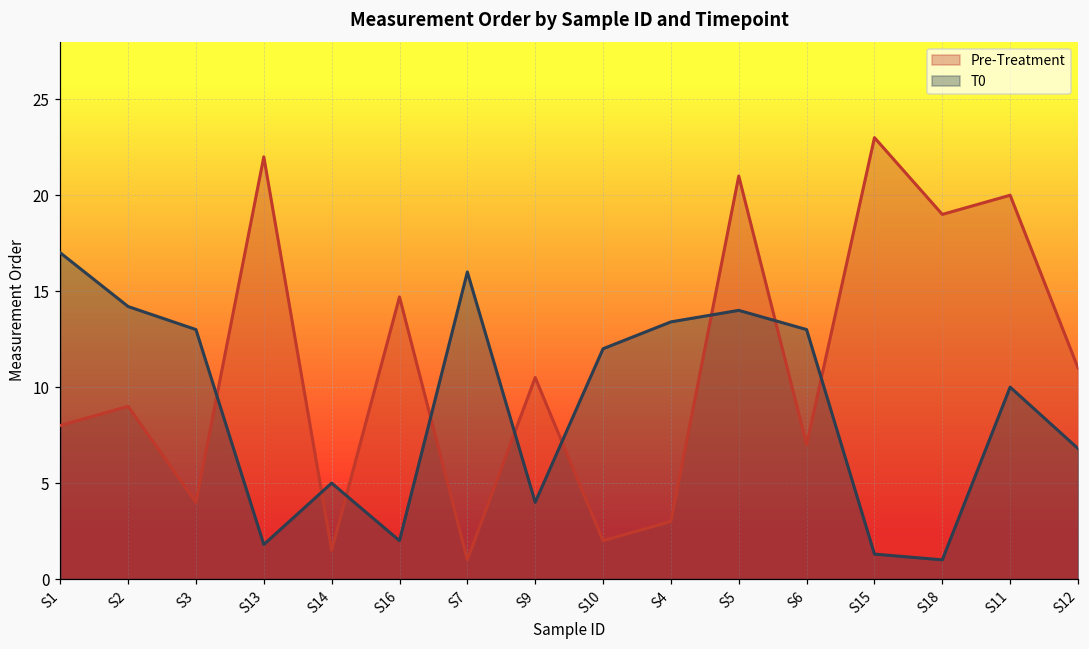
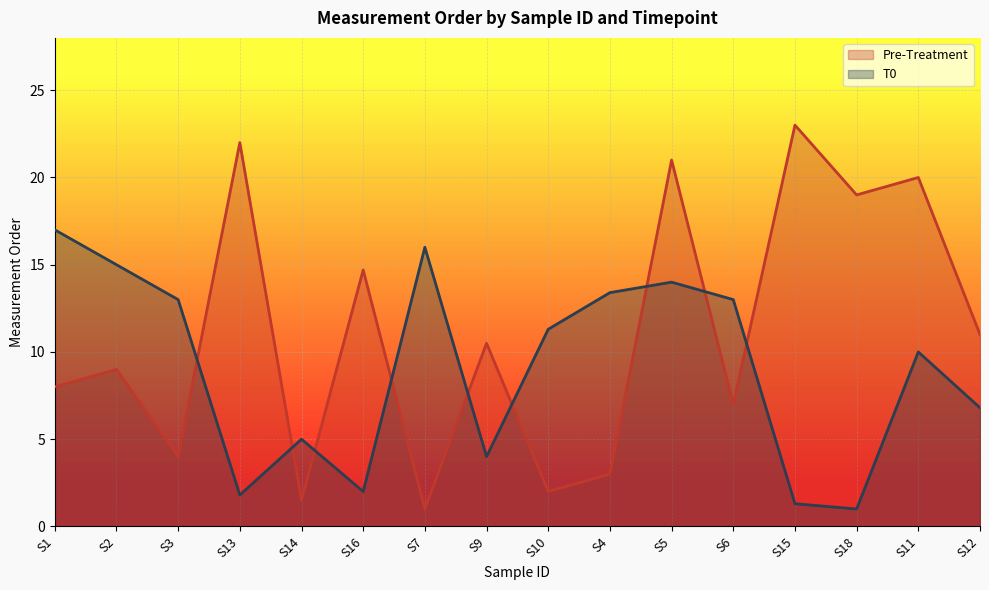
  {
    "Pre-Treatment": {
      "S1": 8.0,
      "S2": 9.0,
      "S3": 4.0,
      "S13": 22.0,
      "S14": 1.5,
      "S16": 14.7,
      "S7": 1.0,
      "S9": 10.5,
      "S10": 2.0,
      "S4": 3.0,
      "S5": 21.0,
      "S6": 7.0,
      "S15": 23.0,
      "S18": 19.0,
      "S11": 20.0,
      "S12": 11.0
    },
    "T0": {
      "S1": 17.0,
-     "S2": 14.2,
+     "S2": 15.0,
      "S3": 13.0,
      "S13": 1.8,
      "S14": 5.0,
      "S16": 2.0,
      "S7": 16.0,
      "S9": 4.0,
-     "S10": 12.0,
+     "S10": 11.3,
      "S4": 13.4,
      "S5": 14.0,
      "S6": 13.0,
      "S15": 1.3,
      "S18": 1.0,
      "S11": 10.0,
      "S12": 6.8
    }
  }
